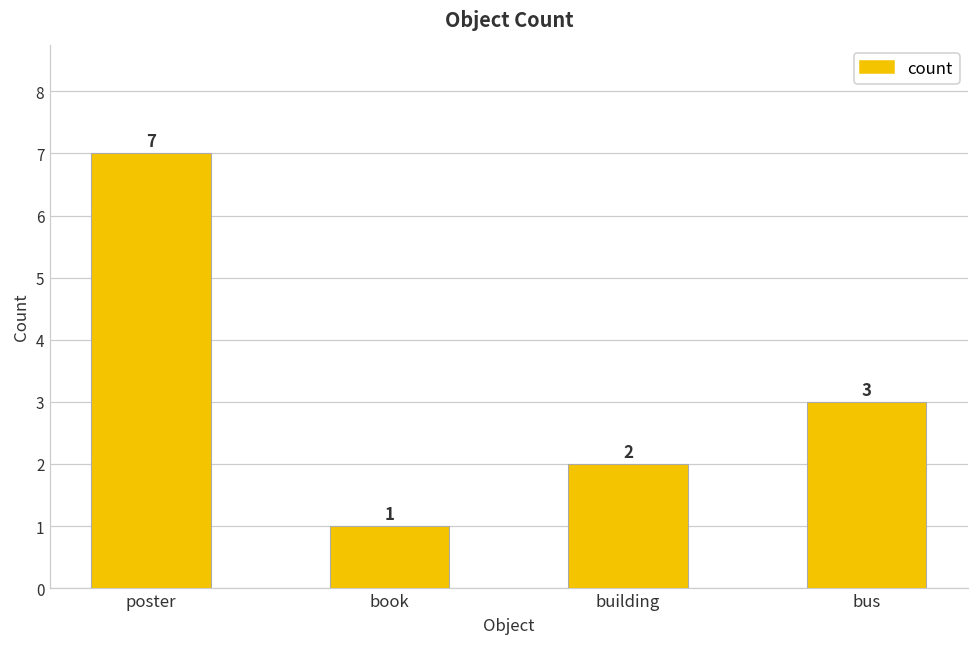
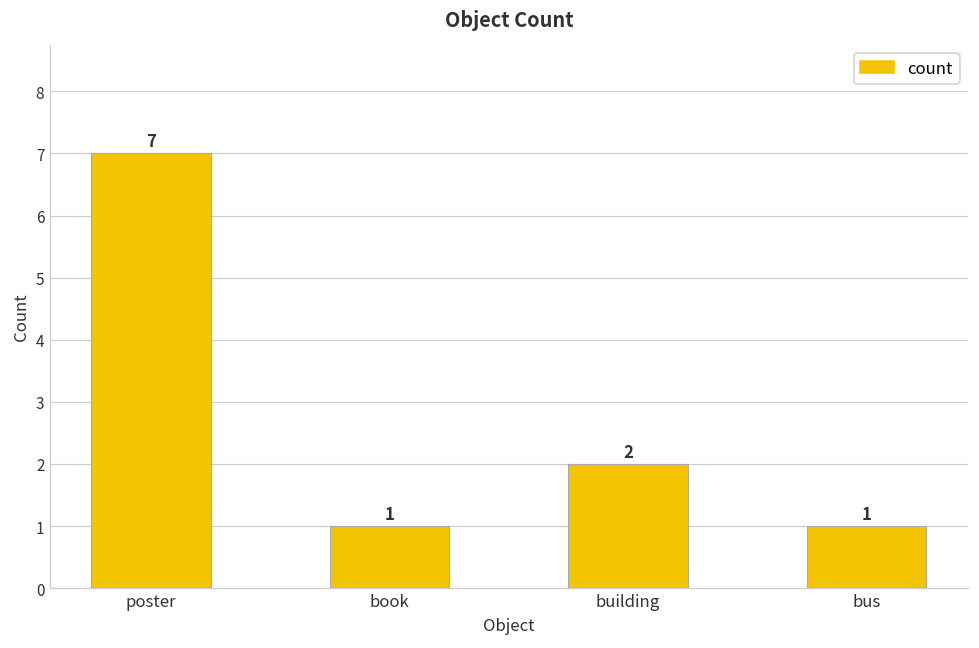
  {
    "poster": 7,
    "book": 1,
    "building": 2,
-   "bus": 3
+   "bus": 1
  }
